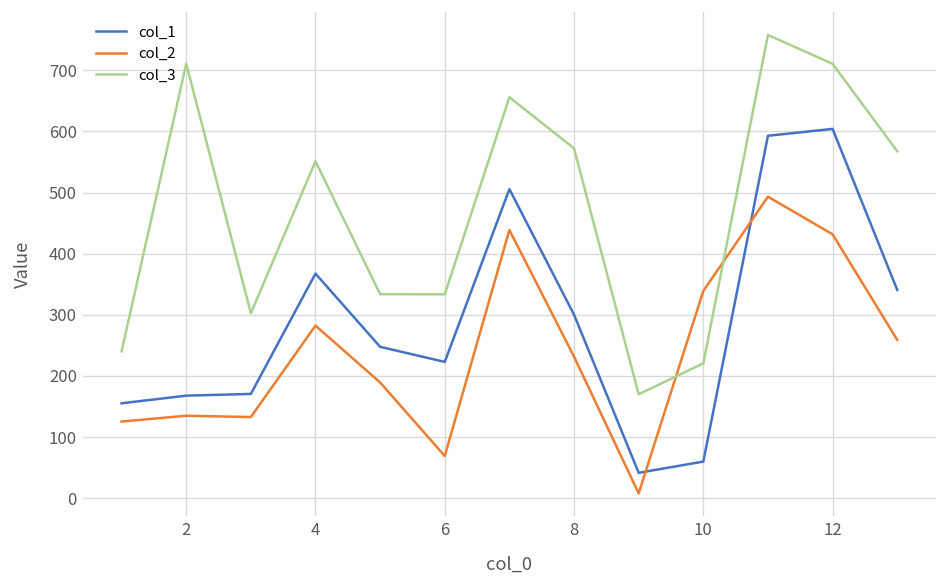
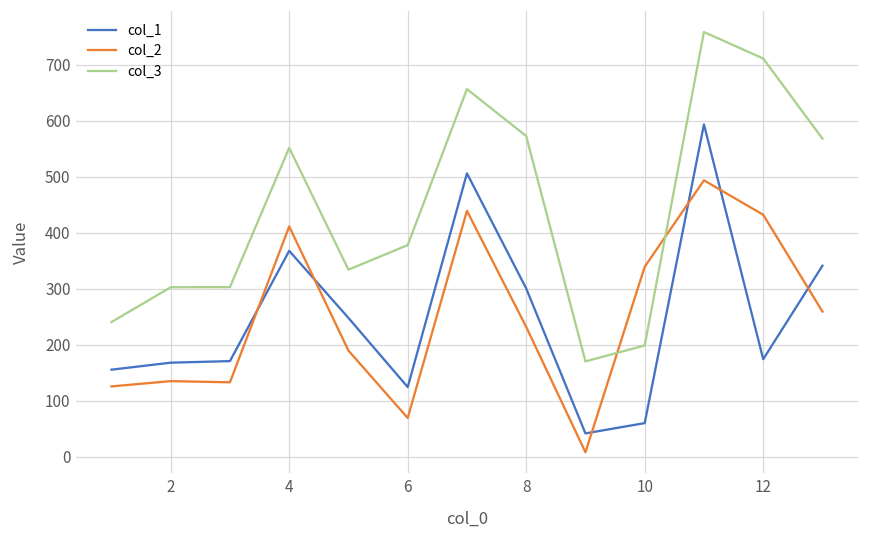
  {
    "col_1": {
      "2": 170,
      "4": 370,
-     "6": 220,
+     "6": 120,
      "8": 300,
      "10": 60,
-     "12": 600
+     "12": 170
    },
    "col_2": {
      "2": 130,
-     "4": 280,
+     "4": 410,
      "6": 70,
      "8": 230,
      "10": 340,
      "12": 430
    },
    "col_3": {
-     "2": 710,
+     "2": 300,
      "4": 550,
-     "6": 330,
+     "6": 380,
      "8": 570,
-     "10": 220,
+     "10": 200,
      "12": 710
    }
  }
